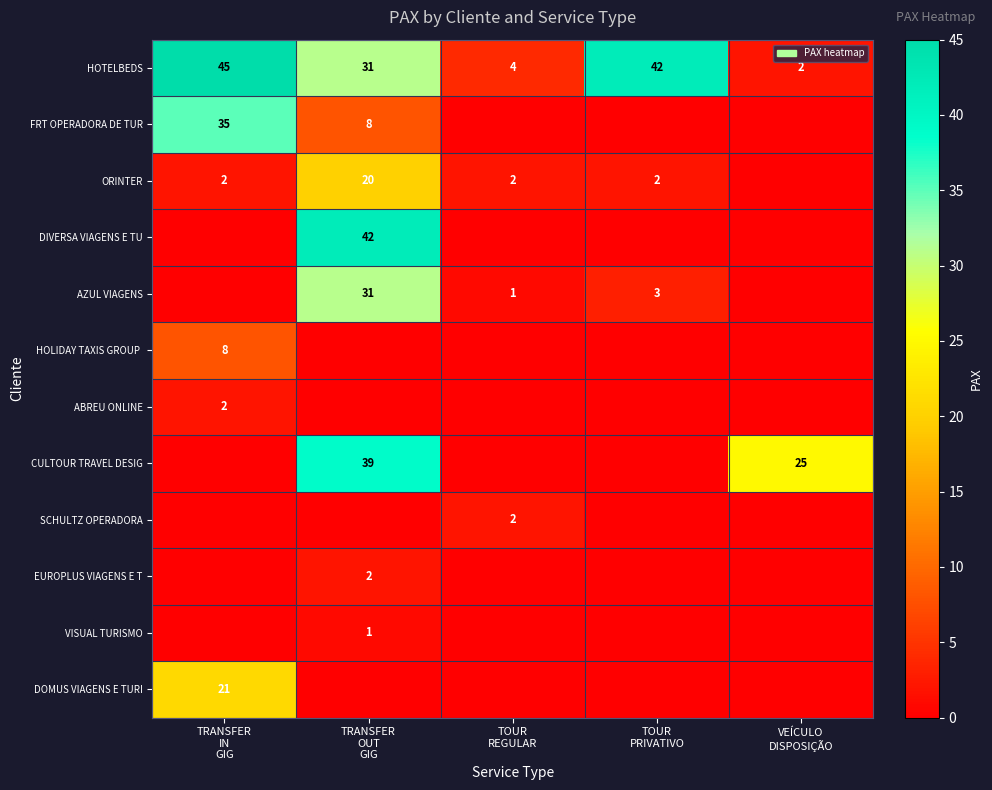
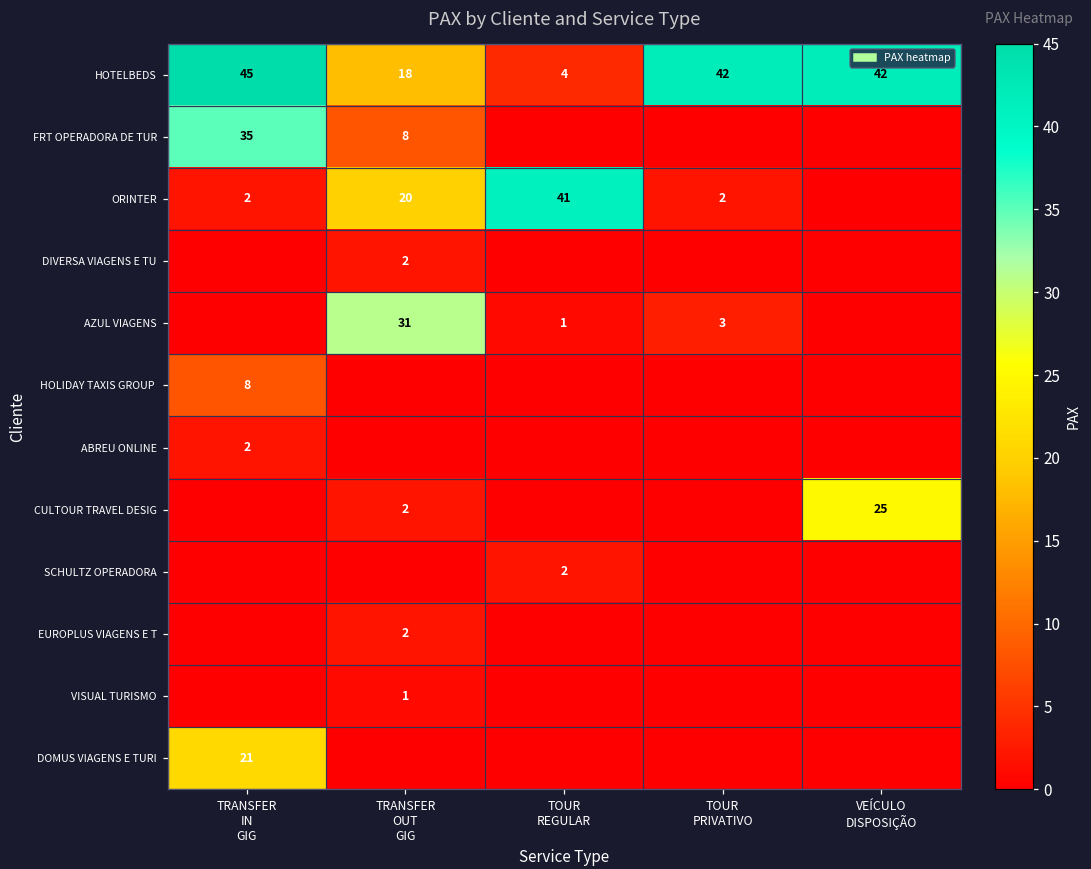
  {
    "HOTELBEDS": {
      "TRANSFER IN GIG": 45,
-     "TRANSFER OUT GIG": 31,
+     "TRANSFER OUT GIG": 18,
      "TOUR REGULAR": 4,
      "TOUR PRIVATIVO": 42,
-     "VEÍCULO DISPOSIÇÃO": 2
+     "VEÍCULO DISPOSIÇÃO": 42
    },
    "FRT OPERADORA DE TUR": {
      "TRANSFER IN GIG": 35,
      "TRANSFER OUT GIG": 8
    },
    "ORINTER": {
      "TRANSFER IN GIG": 2,
      "TRANSFER OUT GIG": 20,
-     "TOUR REGULAR": 2,
+     "TOUR REGULAR": 41,
      "TOUR PRIVATIVO": 2
    },
    "DIVERSA VIAGENS E TU": {
-     "TRANSFER OUT GIG": 42
+     "TRANSFER OUT GIG": 2
    },
    "AZUL VIAGENS": {
      "TRANSFER OUT GIG": 31,
      "TOUR REGULAR": 1,
      "TOUR PRIVATIVO": 3
    },
    "HOLIDAY TAXIS GROUP": {
      "TRANSFER IN GIG": 8
    },
    "ABREU ONLINE": {
      "TRANSFER IN GIG": 2
    },
    "CULTOUR TRAVEL DESIG": {
-     "TRANSFER OUT GIG": 39,
+     "TRANSFER OUT GIG": 2,
      "VEÍCULO DISPOSIÇÃO": 25
    },
    "SCHULTZ OPERADORA": {
      "TOUR REGULAR": 2
    },
    "EUROPLUS VIAGENS E T": {
      "TRANSFER OUT GIG": 2
    },
    "VISUAL TURISMO": {
      "TRANSFER OUT GIG": 1
    },
    "DOMUS VIAGENS E TURI": {
      "TRANSFER IN GIG": 21
    }
  }
